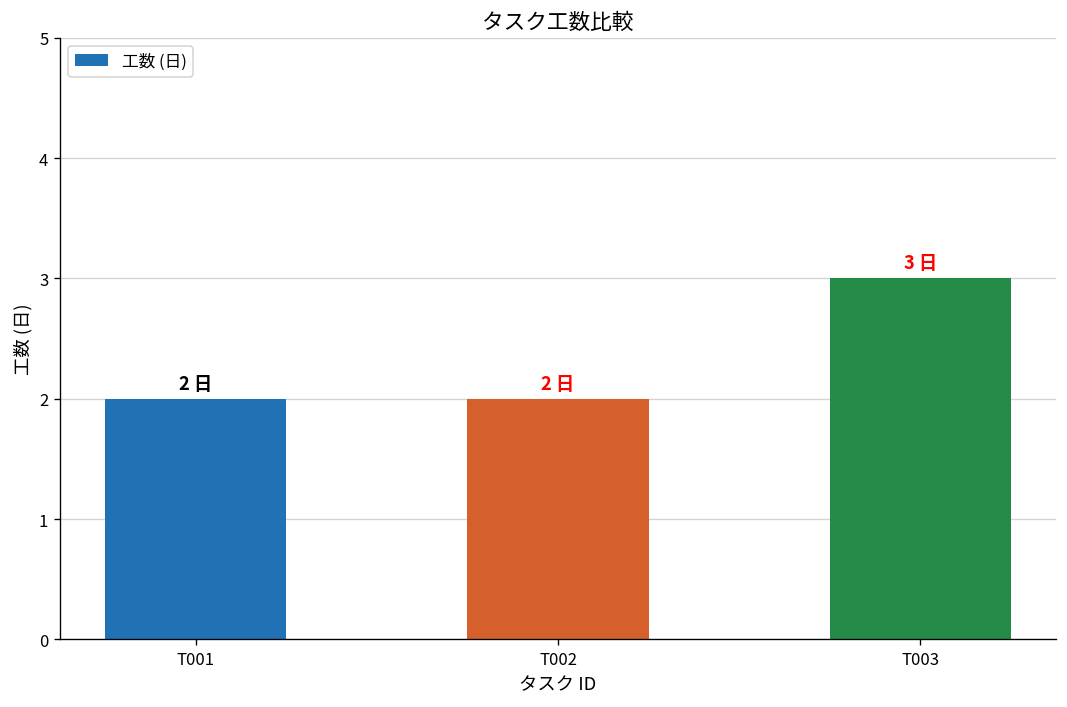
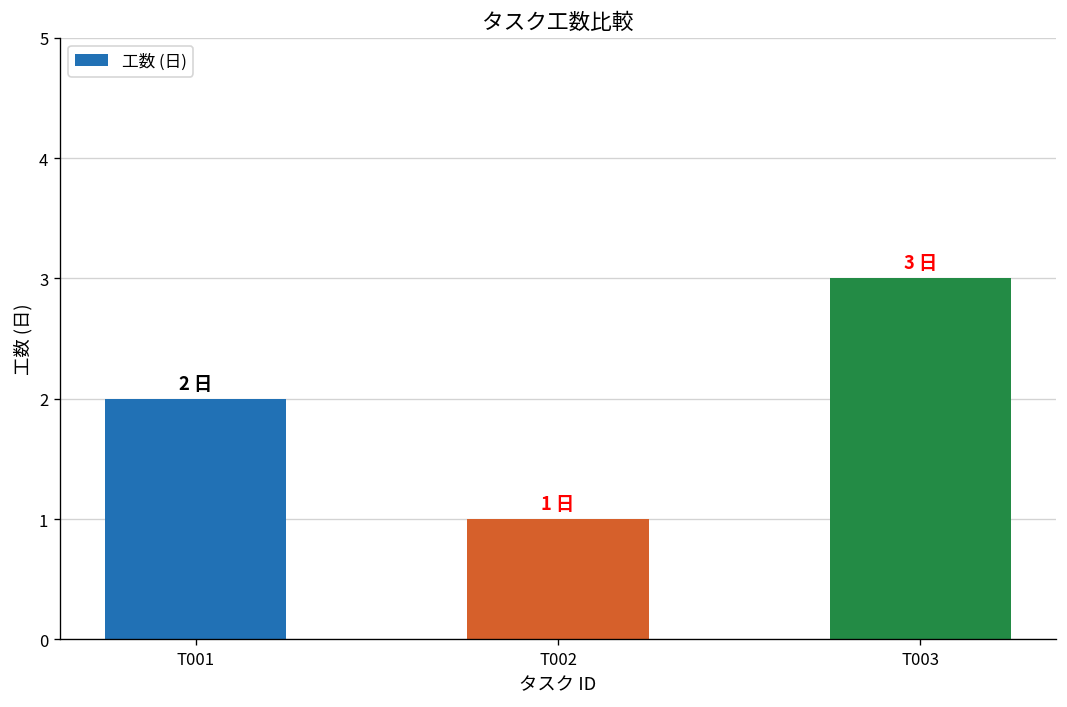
  {
    "T001": 2,
-   "T002": 2,
+   "T002": 1,
    "T003": 3
  }
